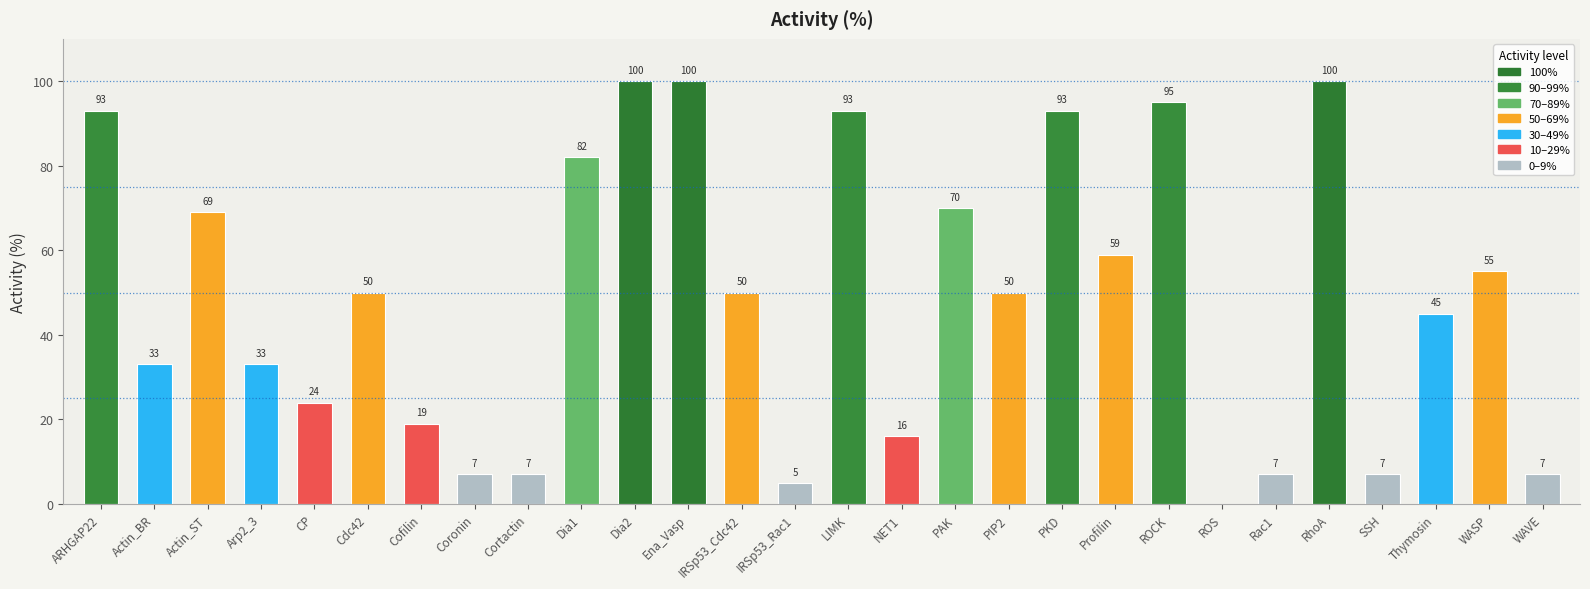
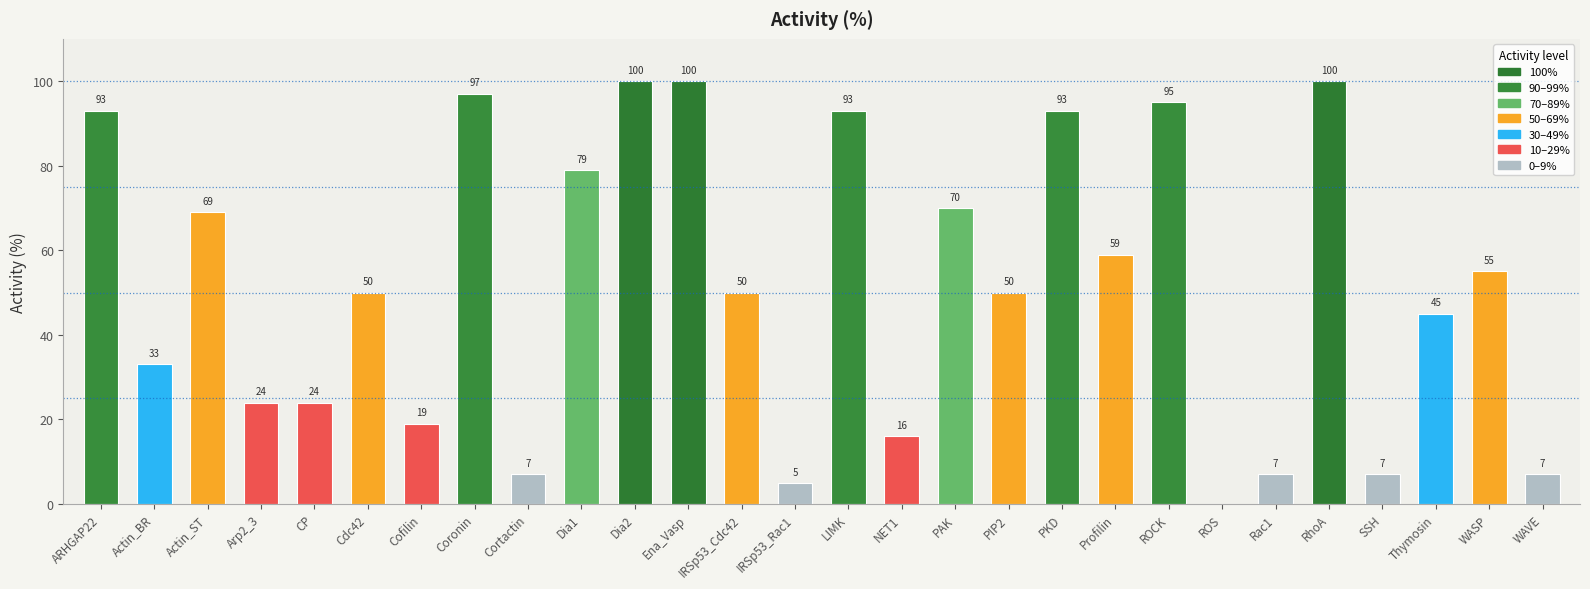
  {
    "ARHGAP22": 93,
    "Actin_BR": 33,
    "Actin_ST": 69,
-   "Arp2_3": 33,
+   "Arp2_3": 24,
    "CP": 24,
    "Cdc42": 50,
    "Cofilin": 19,
-   "Coronin": 7,
+   "Coronin": 97,
    "Cortactin": 7,
-   "Dia1": 82,
+   "Dia1": 79,
    "Dia2": 100,
    "Ena_Vasp": 100,
    "IRSp53_Cdc42": 50,
    "IRSp53_Rac1": 5,
    "LIMK": 93,
    "NET1": 16,
    "PAK": 70,
    "PIP2": 50,
    "PKD": 93,
    "Profilin": 59,
    "ROCK": 95,
    "Rac1": 7,
    "RhoA": 100,
    "SSH": 7,
    "Thymosin": 45,
    "WASP": 55,
    "WAVE": 7
  }
